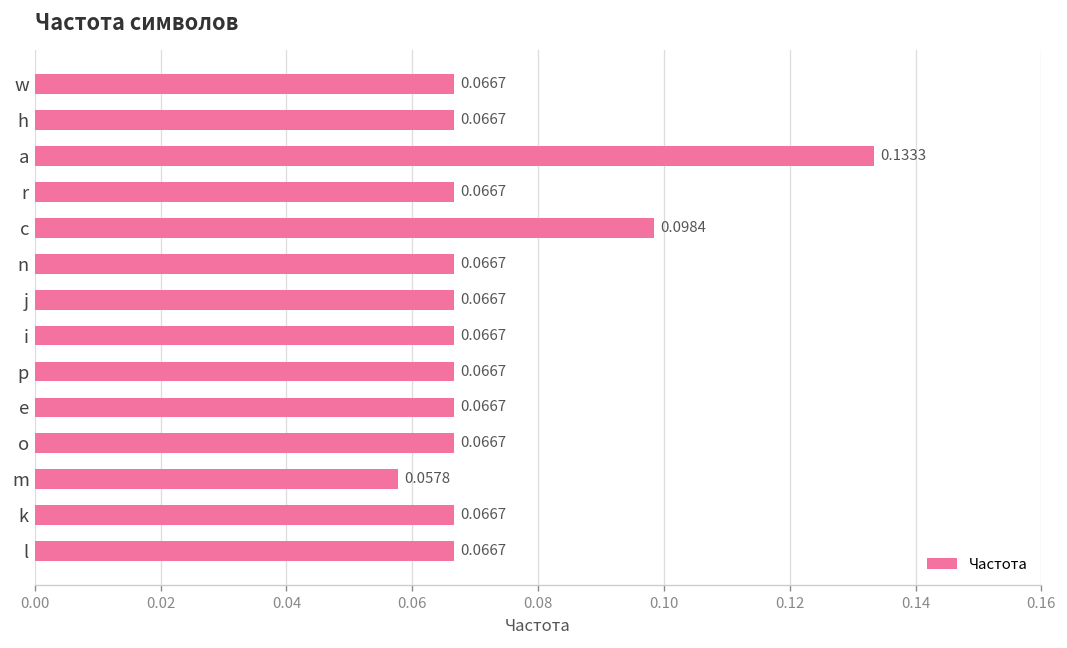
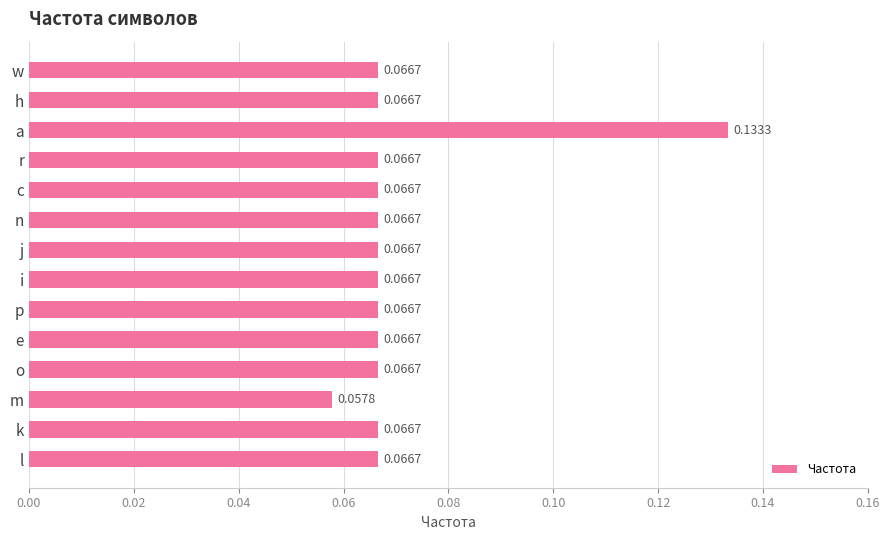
  {
    "w": 0.0667,
    "h": 0.0667,
    "a": 0.1333,
    "r": 0.0667,
-   "c": 0.0984,
+   "c": 0.0667,
    "n": 0.0667,
    "j": 0.0667,
    "i": 0.0667,
    "p": 0.0667,
    "e": 0.0667,
    "o": 0.0667,
    "m": 0.0578,
    "k": 0.0667,
    "l": 0.0667
  }
